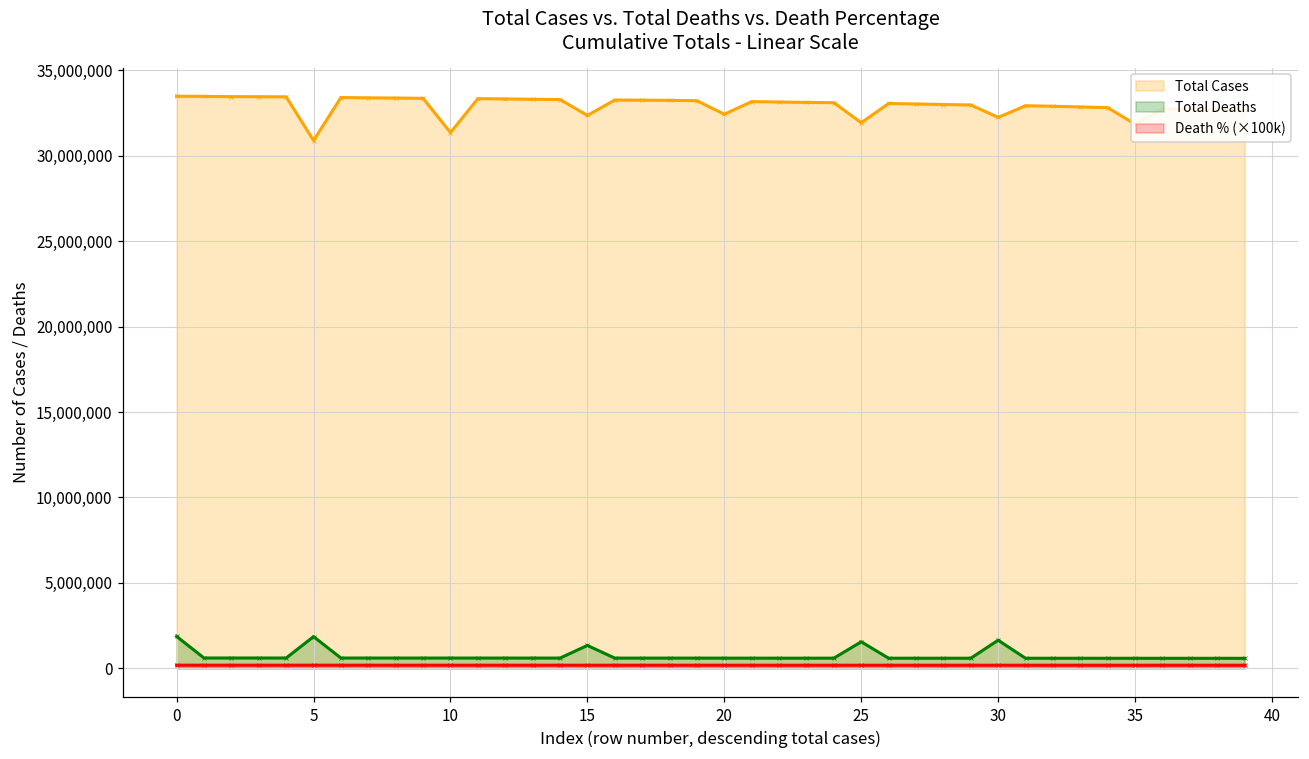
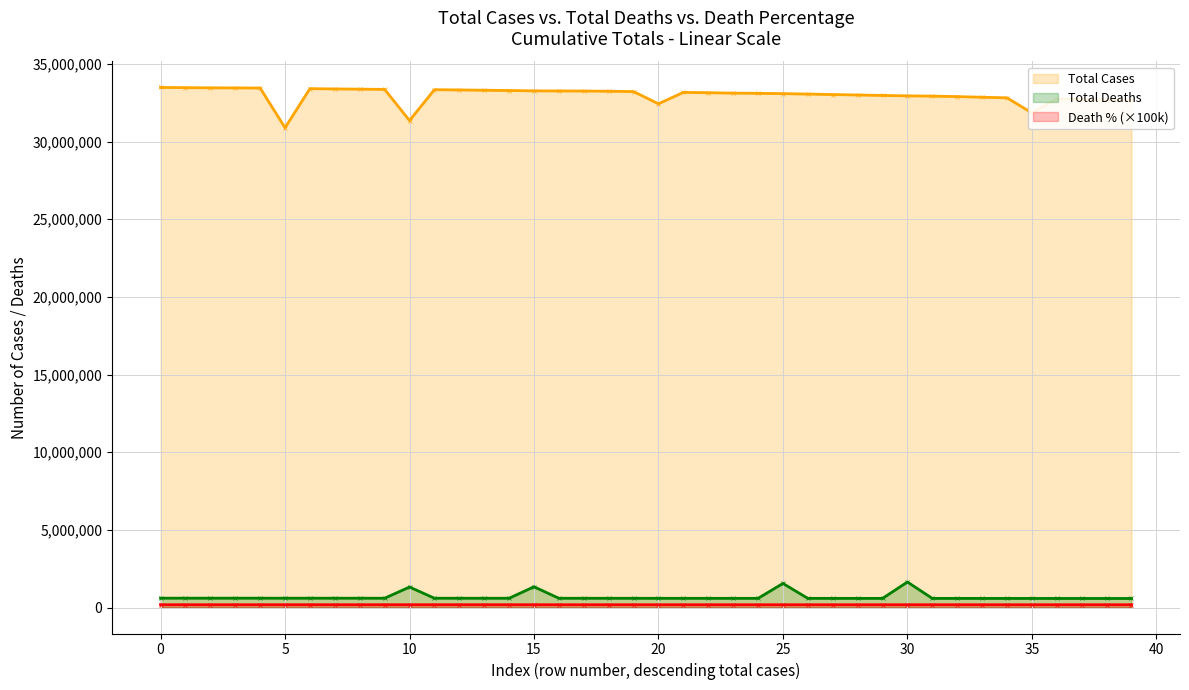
  {
    "Total Cases": {
      "0": "33,500,000",
      "5": "30,900,000",
      "10": "31,400,000",
-     "15": "32,400,000",
+     "15": "33,300,000",
      "20": "32,400,000",
-     "25": "31,900,000",
-     "30": "32,200,000"
+     "25": "33,100,000",
+     "30": "32,900,000"
    },
    "Total Deaths": {
-     "0": "1,900,000",
-     "5": "1,900,000",
-     "10": "600,000",
+     "0": "600,000",
+     "5": "600,000",
+     "10": "1,300,000",
      "15": "1,300,000",
      "20": "600,000",
      "25": "1,500,000",
      "30": "1,600,000",
      "35": "600,000"
    },
    "Death % (×100k)": {
      "0": "200,000",
      "5": "200,000",
      "10": "200,000",
      "15": "200,000",
      "20": "200,000",
      "25": "200,000",
      "30": "200,000",
      "35": "200,000"
    }
  }
